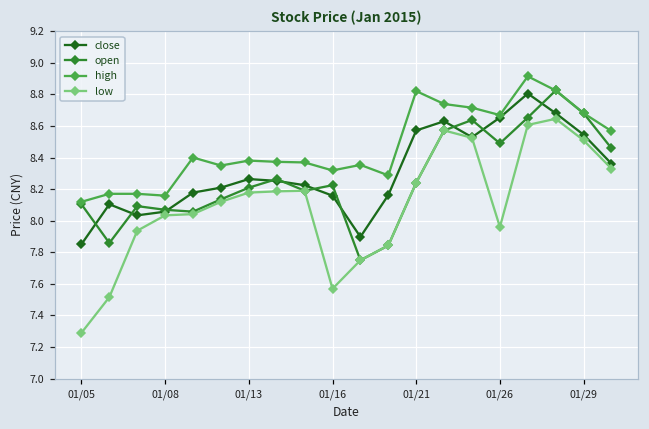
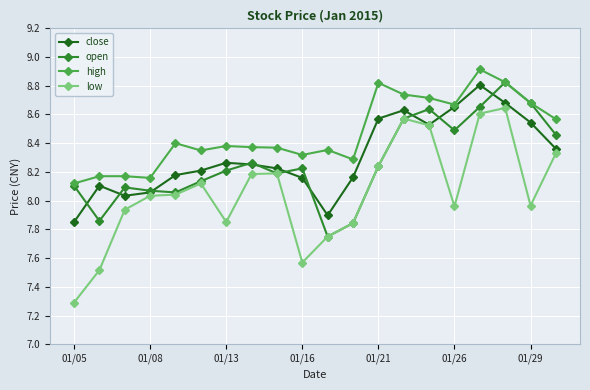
  {
    "low": {
      "01/05": 7.29,
      "01/08": 8.03,
-     "01/13": 8.18,
+     "01/13": 7.85,
      "01/16": 7.57,
      "01/26": 7.96,
-     "01/29": 8.51
+     "01/29": 7.97
    }
  }
